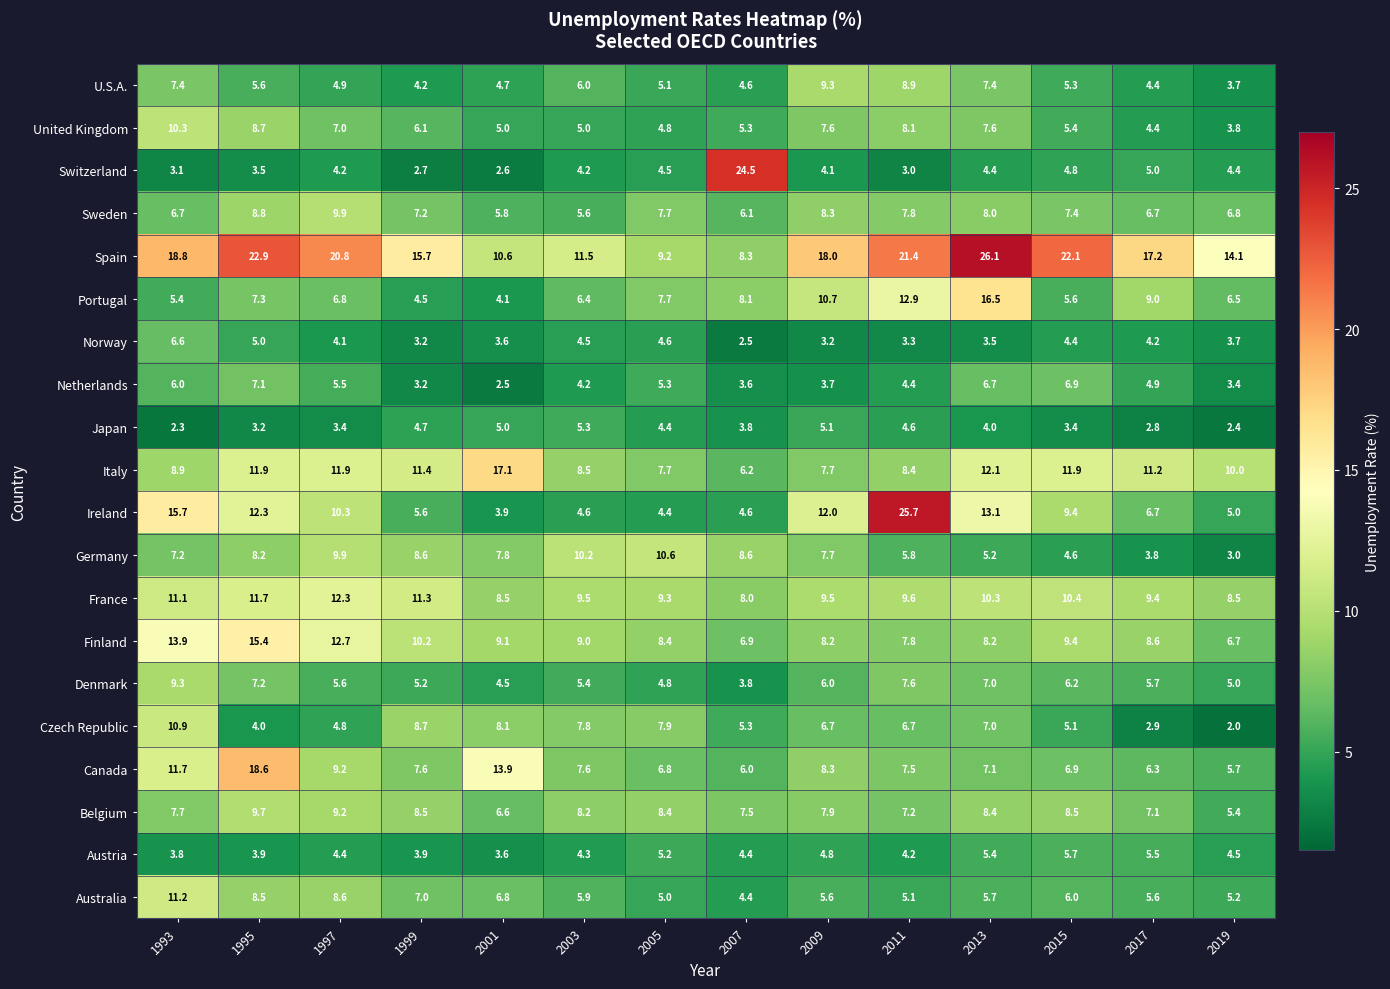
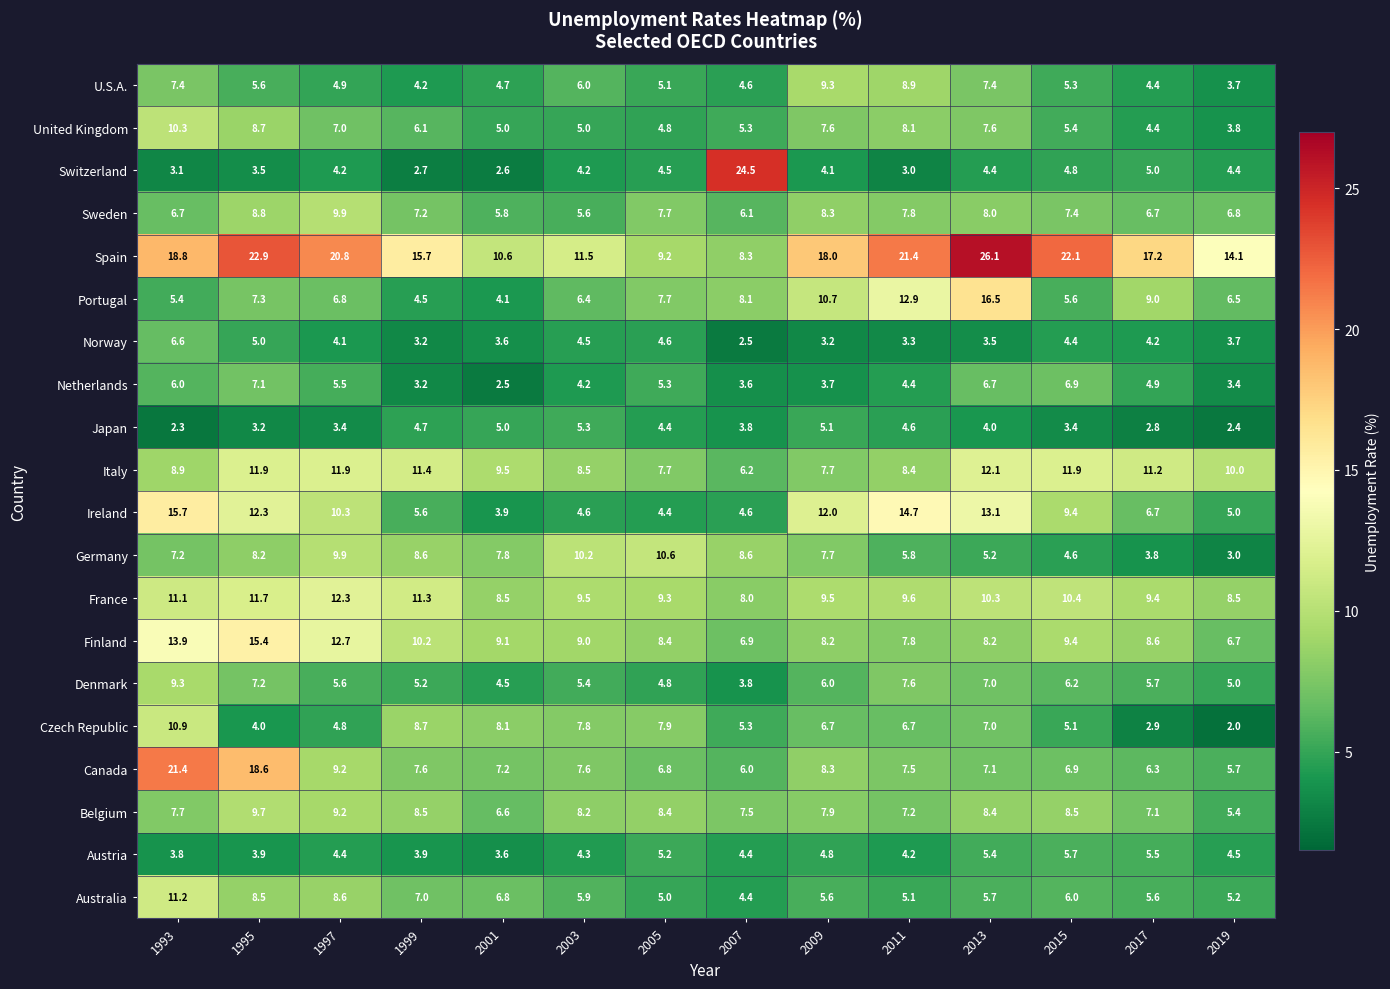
  {
    "Italy": {
      "1993": 8.9,
      "1995": 11.9,
      "1997": 11.9,
      "1999": 11.4,
-     "2001": 17.1,
+     "2001": 9.5,
      "2003": 8.5,
      "2005": 7.7,
      "2007": 6.2,
      "2009": 7.7,
      "2011": 8.4,
      "2013": 12.1,
      "2015": 11.9,
      "2017": 11.2,
      "2019": 10.0
    },
    "Ireland": {
      "1993": 15.7,
      "1995": 12.3,
      "1997": 10.3,
      "1999": 5.6,
      "2001": 3.9,
      "2003": 4.6,
      "2005": 4.4,
      "2007": 4.6,
      "2009": 12.0,
-     "2011": 25.7,
+     "2011": 14.7,
      "2013": 13.1,
      "2015": 9.4,
      "2017": 6.7,
      "2019": 5.0
    },
    "Canada": {
-     "1993": 11.7,
+     "1993": 21.4,
      "1995": 18.6,
      "1997": 9.2,
      "1999": 7.6,
-     "2001": 13.9,
+     "2001": 7.2,
      "2003": 7.6,
      "2005": 6.8,
      "2007": 6.0,
      "2009": 8.3,
      "2011": 7.5,
      "2013": 7.1,
      "2015": 6.9,
      "2017": 6.3,
      "2019": 5.7
    }
  }
